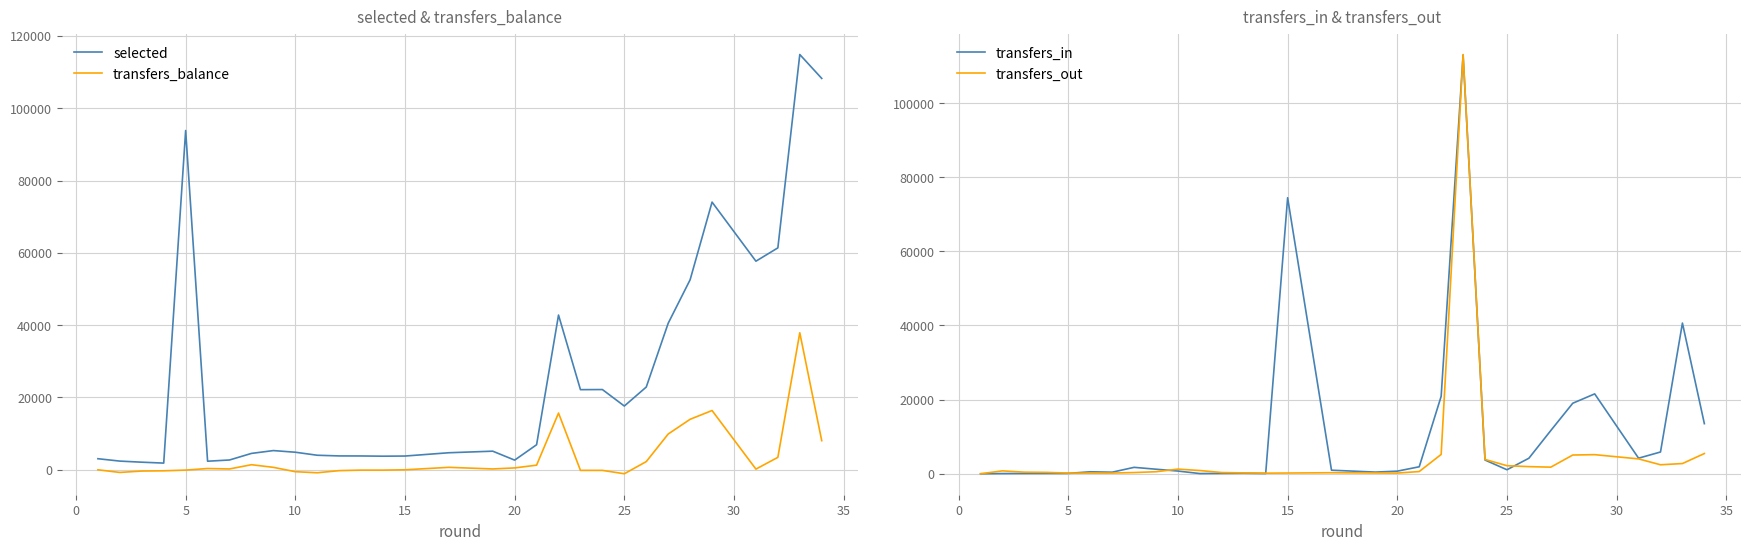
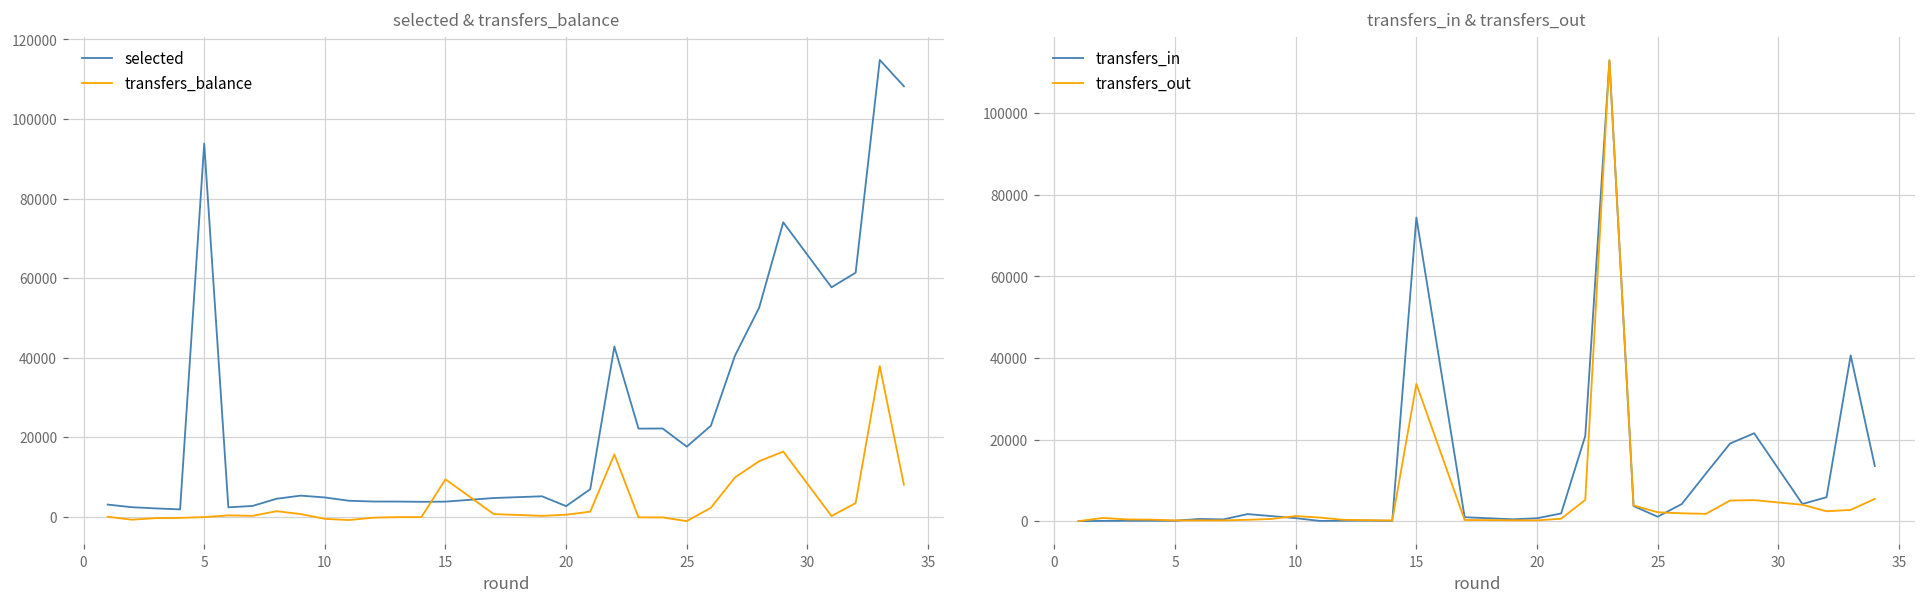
  {
    "selected & transfers_balance": {
      "selected": {
        "5": 94000,
        "10": 5000,
        "15": 4000,
        "20": 3000,
        "25": 18000
      },
      "transfers_balance": {
        "5": 0,
        "10": -1000,
-       "15": 0,
+       "15": 9000,
        "20": 1000,
        "25": -1000
      }
    },
    "transfers_in & transfers_out": {
      "transfers_in": {
        "15": 74000,
        "25": 1000
      },
      "transfers_out": {
-       "15": 0,
+       "15": 34000,
        "25": 2000
      }
    }
  }
